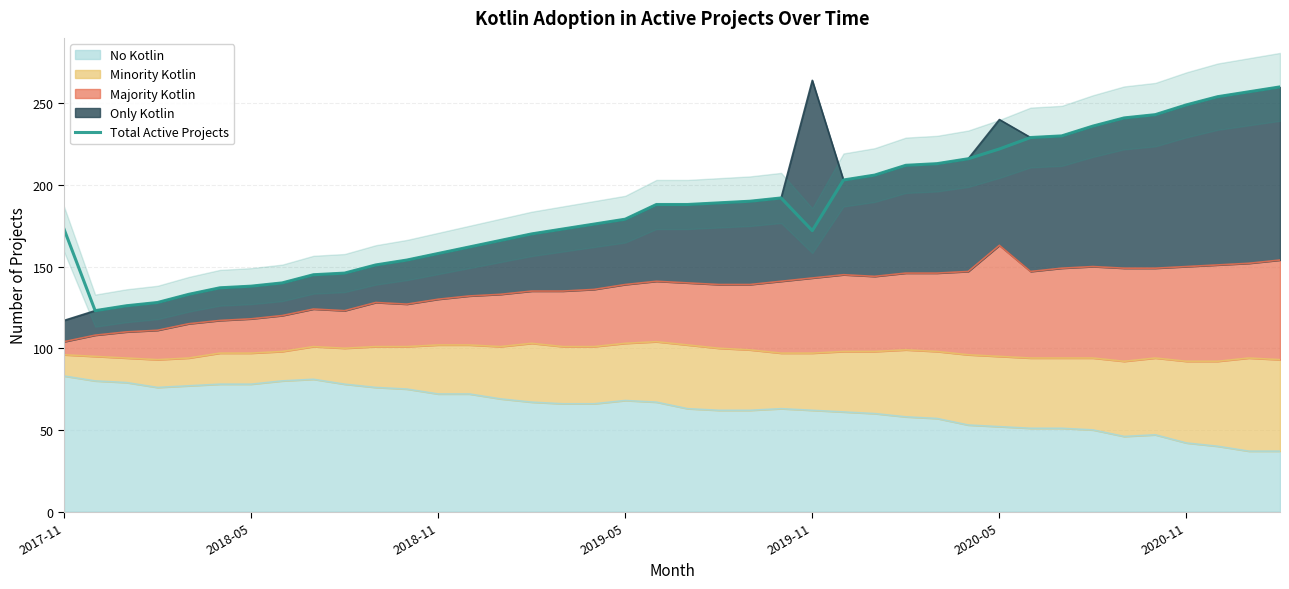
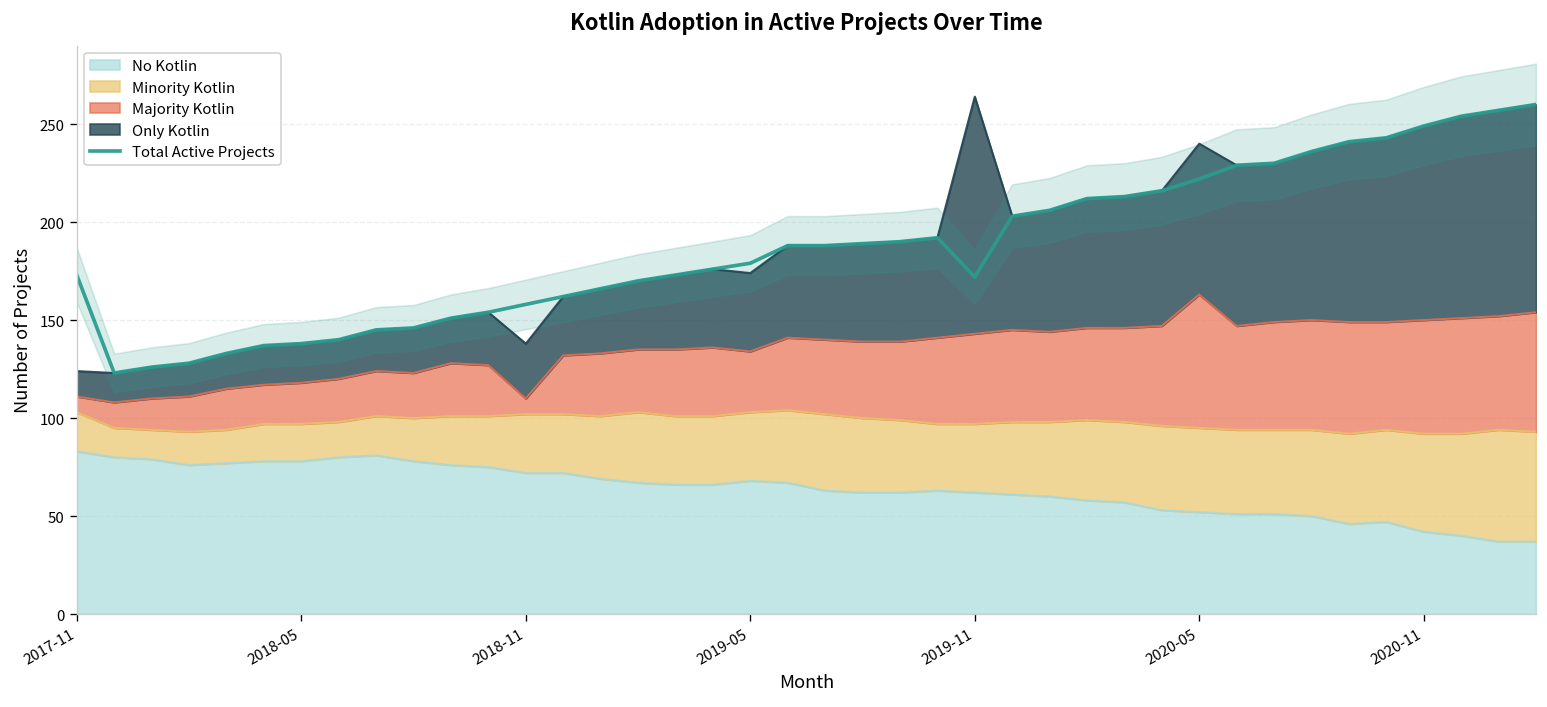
  {
    "Minority Kotlin": {
-     "2017-11": 13,
+     "2017-11": 20,
      "2018-05": 19,
      "2018-11": 30,
      "2019-05": 35,
      "2019-11": 35,
      "2020-05": 43,
      "2020-11": 50
    },
    "Majority Kotlin": {
      "2017-11": 8,
      "2018-05": 21,
-     "2018-11": 28,
-     "2019-05": 36,
+     "2018-11": 8,
+     "2019-05": 31,
      "2019-11": 46,
      "2020-05": 68,
      "2020-11": 58
    },
    "Only Kotlin": {
      "2017-11": 13,
      "2019-11": 121
    }
  }
